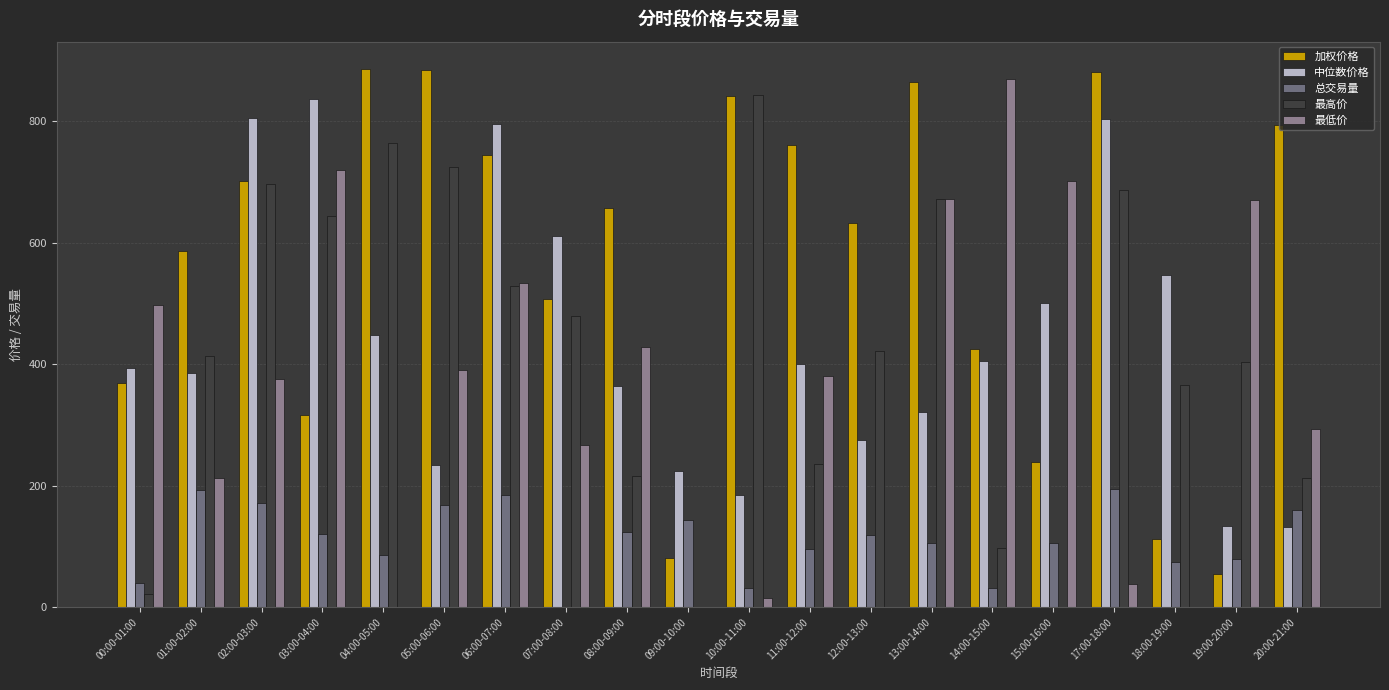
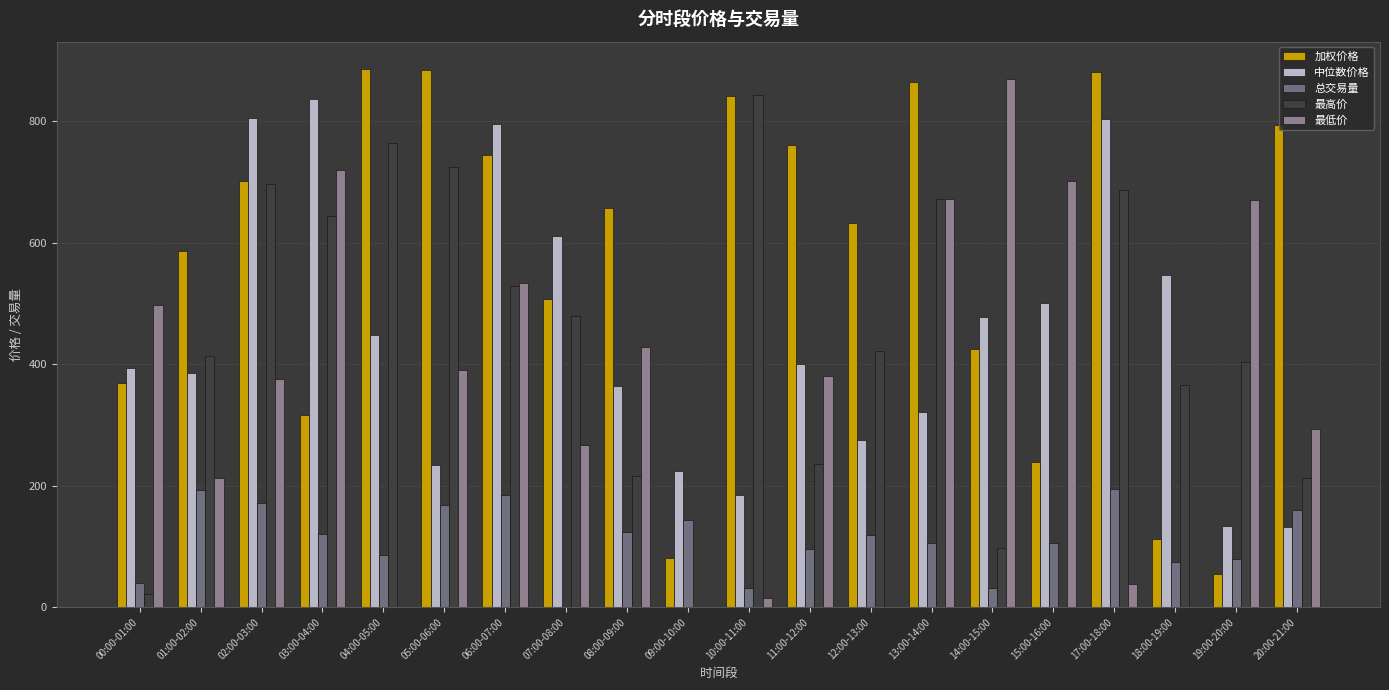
  {
    "加权价格": {
      "00:00-01:00": 370,
      "01:00-02:00": 590,
      "02:00-03:00": 700,
      "03:00-04:00": 320,
      "04:00-05:00": 890,
      "05:00-06:00": 880,
      "06:00-07:00": 740,
      "07:00-08:00": 510,
      "08:00-09:00": 660,
      "09:00-10:00": 80,
      "10:00-11:00": 840,
      "11:00-12:00": 760,
      "12:00-13:00": 630,
      "13:00-14:00": 860,
      "14:00-15:00": 430,
      "15:00-16:00": 240,
      "17:00-18:00": 880,
      "18:00-19:00": 110,
      "19:00-20:00": 60
    },
    "中位数价格": {
      "00:00-01:00": 390,
      "01:00-02:00": 390,
      "02:00-03:00": 800,
      "03:00-04:00": 840,
      "04:00-05:00": 450,
      "05:00-06:00": 230,
      "06:00-07:00": 800,
      "07:00-08:00": 610,
      "08:00-09:00": 360,
      "09:00-10:00": 220,
      "10:00-11:00": 180,
      "11:00-12:00": 400,
      "12:00-13:00": 270,
      "13:00-14:00": 320,
-     "14:00-15:00": 410,
+     "14:00-15:00": 480,
      "15:00-16:00": 500,
      "17:00-18:00": 800,
      "18:00-19:00": 550,
      "19:00-20:00": 130,
      "20:00-21:00": 130
    },
    "最高价": {
      "00:00-01:00": 20,
      "01:00-02:00": 410,
      "02:00-03:00": 700,
      "03:00-04:00": 640,
      "04:00-05:00": 760,
      "05:00-06:00": 720,
      "06:00-07:00": 530,
      "07:00-08:00": 480,
      "08:00-09:00": 220,
      "09:00-10:00": 0,
      "10:00-11:00": 840,
      "11:00-12:00": 240,
      "12:00-13:00": 420,
      "13:00-14:00": 670,
      "14:00-15:00": 100,
      "15:00-16:00": 0,
      "17:00-18:00": 690,
      "18:00-19:00": 370,
      "19:00-20:00": 400,
      "20:00-21:00": 210
    }
  }
